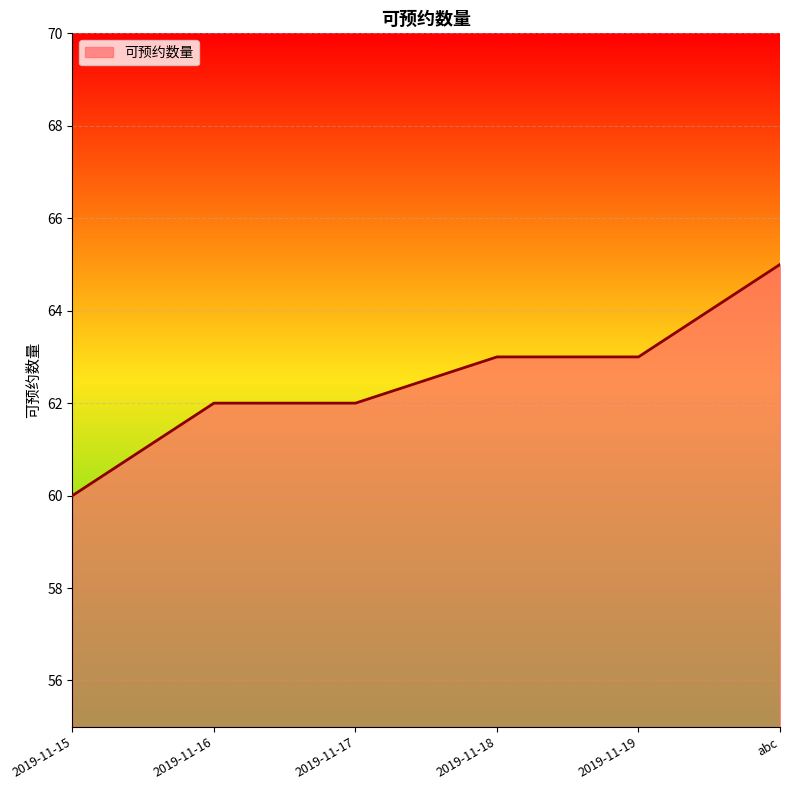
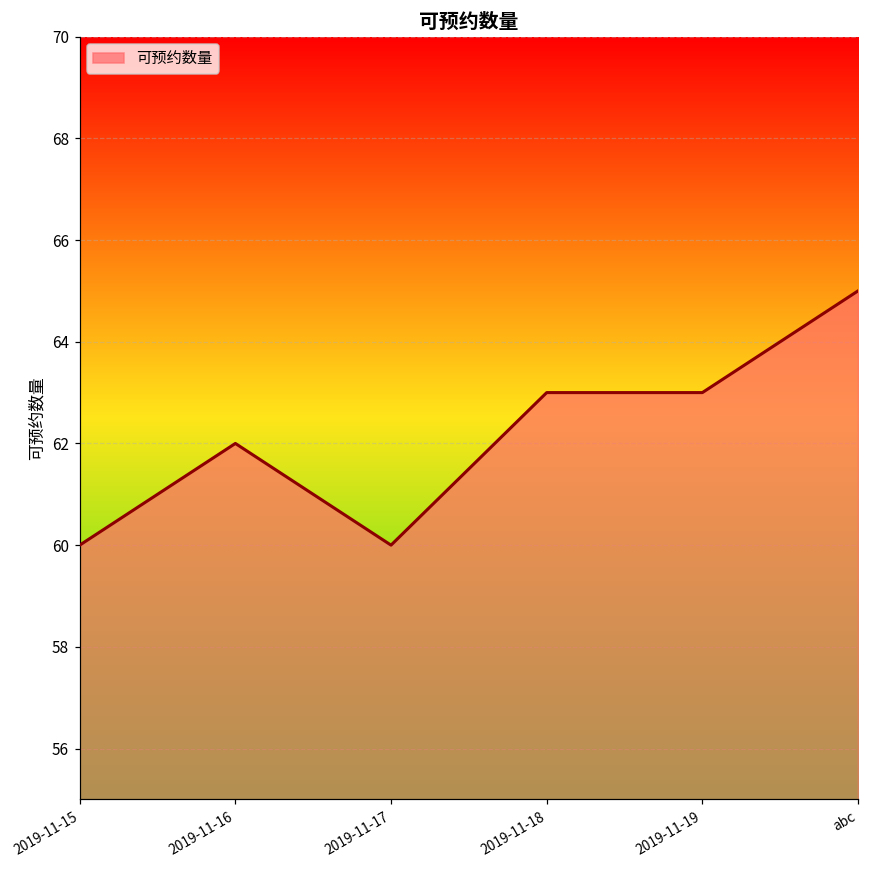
  {
    "2019-11-15": 60,
    "2019-11-16": 62,
-   "2019-11-17": 62,
+   "2019-11-17": 60,
    "2019-11-18": 63,
    "2019-11-19": 63,
    "abc": 65
  }
